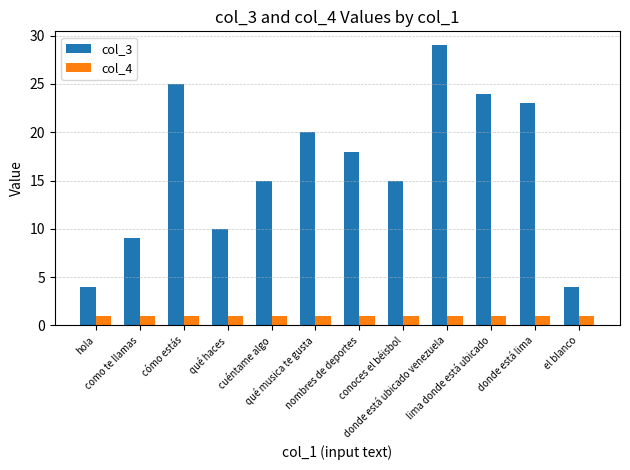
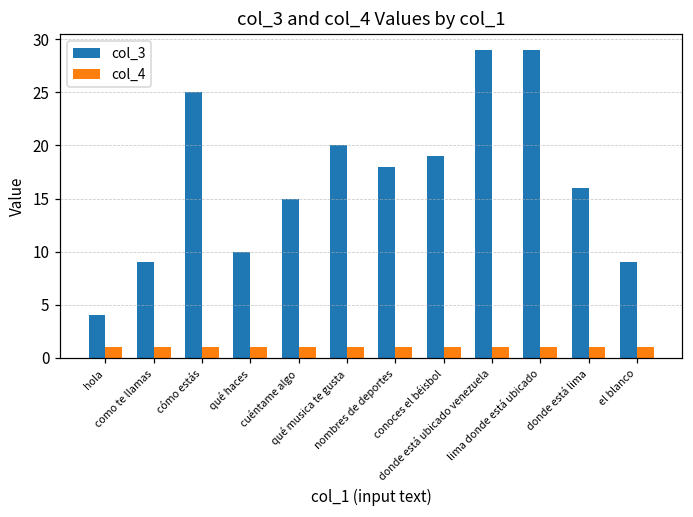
  {
    "col_3": {
      "hola": 4,
      "como te llamas": 9,
      "cómo estás": 25,
      "qué haces": 10,
      "cuéntame algo": 15,
      "qué musica te gusta": 20,
      "nombres de deportes": 18,
-     "conoces el béisbol": 15,
+     "conoces el béisbol": 19,
      "donde está ubicado venezuela": 29,
-     "lima donde está ubicado": 24,
-     "donde está lima": 23,
-     "el blanco": 4
+     "lima donde está ubicado": 29,
+     "donde está lima": 16,
+     "el blanco": 9
    },
    "col_4": {
      "hola": 1,
      "como te llamas": 1,
      "cómo estás": 1,
      "qué haces": 1,
      "cuéntame algo": 1,
      "qué musica te gusta": 1,
      "nombres de deportes": 1,
      "conoces el béisbol": 1,
      "donde está ubicado venezuela": 1,
      "lima donde está ubicado": 1,
      "donde está lima": 1,
      "el blanco": 1
    }
  }
